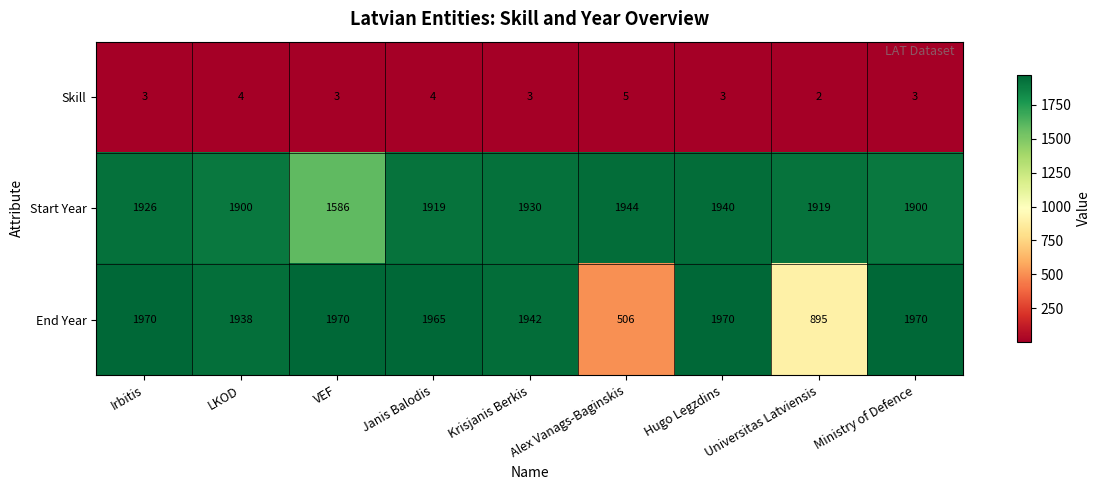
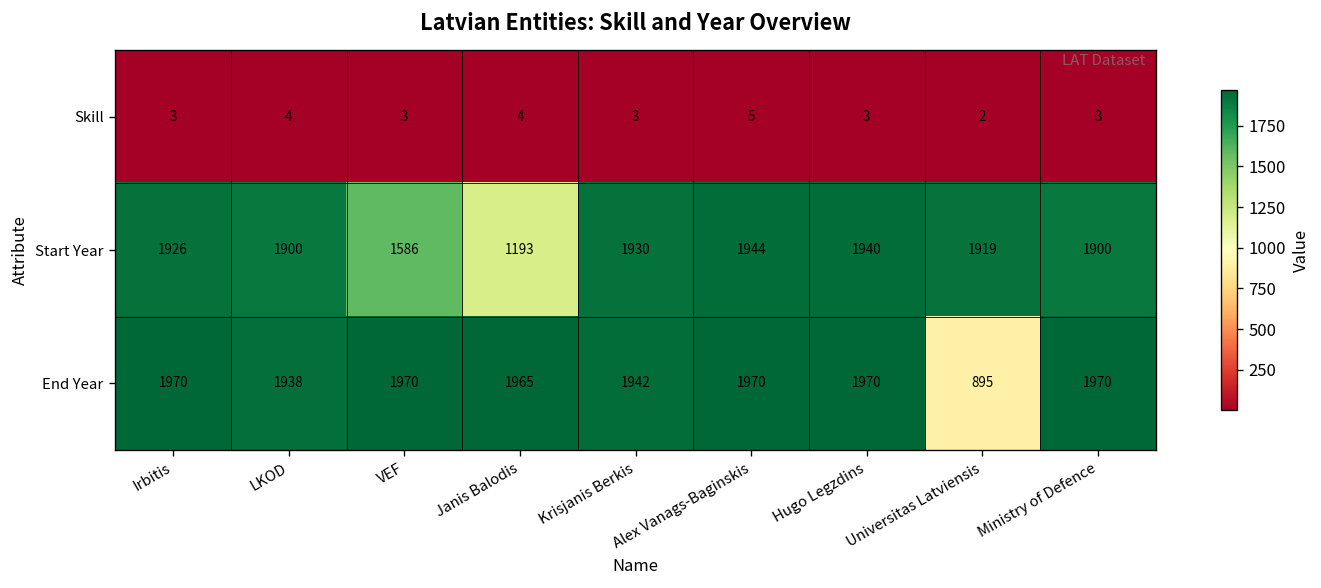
  {
    "Skill": {
      "Irbitis": 3,
      "LKOD": 4,
      "VEF": 3,
      "Janis Balodis": 4,
      "Krisjanis Berkis": 3,
      "Alex Vanags-Baginskis": 5,
      "Hugo Legzdins": 3,
      "Universitas Latviensis": 2
    },
    "Start Year": {
      "Irbitis": 1926,
      "LKOD": 1900,
      "VEF": 1586,
-     "Janis Balodis": 1919,
+     "Janis Balodis": 1193,
      "Krisjanis Berkis": 1930,
      "Alex Vanags-Baginskis": 1944,
      "Hugo Legzdins": 1940,
      "Universitas Latviensis": 1919,
      "Ministry of Defence": 1900
    },
    "End Year": {
      "Irbitis": 1970,
      "LKOD": 1938,
      "VEF": 1970,
      "Janis Balodis": 1965,
      "Krisjanis Berkis": 1942,
-     "Alex Vanags-Baginskis": 506,
+     "Alex Vanags-Baginskis": 1970,
      "Hugo Legzdins": 1970,
      "Universitas Latviensis": 895,
      "Ministry of Defence": 1970
    }
  }
